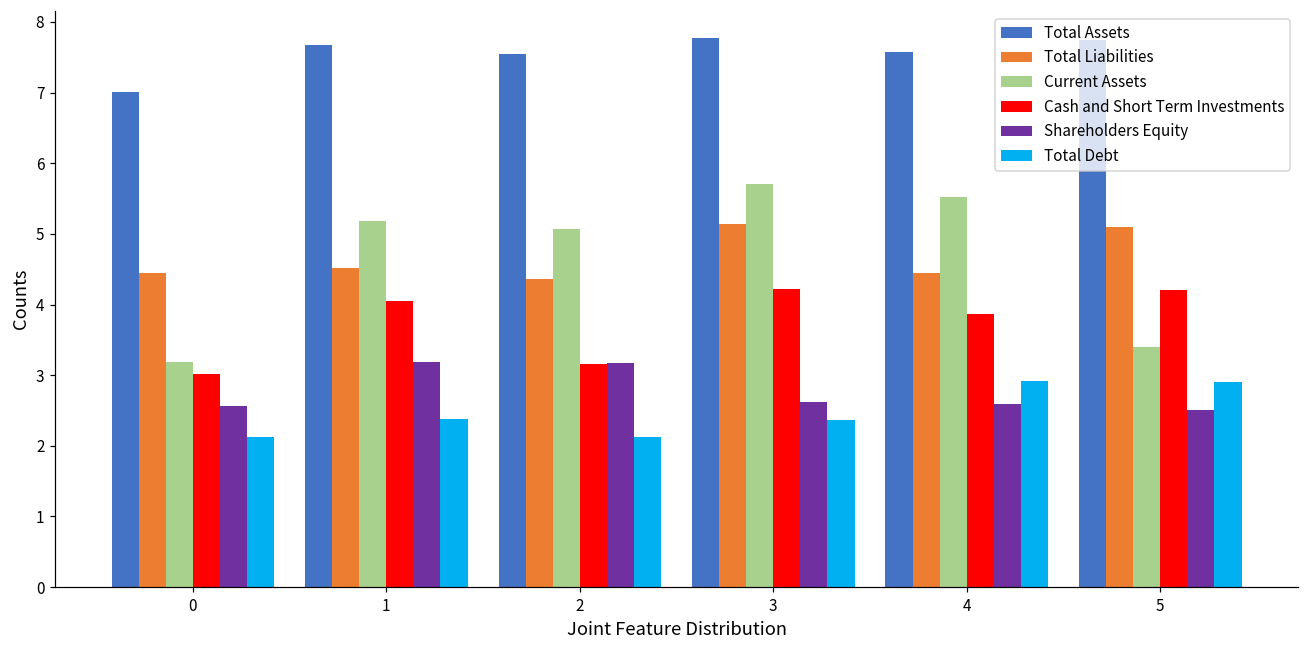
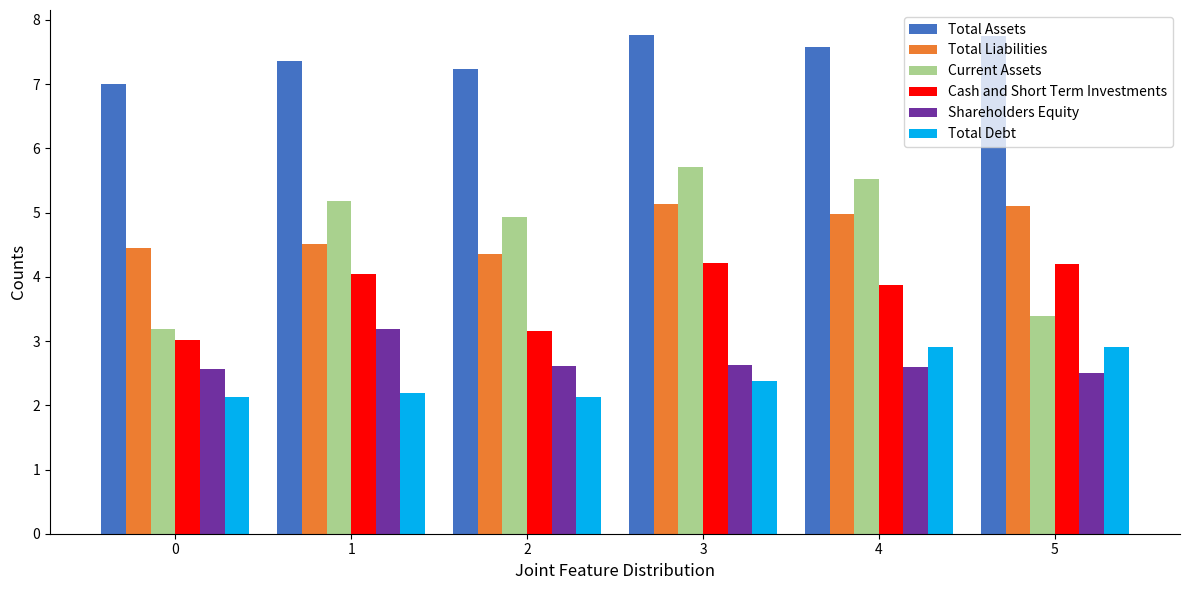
  {
    "Total Assets": {
      "0": 7.0,
-     "1": 7.7,
-     "2": 7.5,
+     "1": 7.4,
+     "2": 7.2,
      "3": 7.8,
      "4": 7.6
    },
    "Total Liabilities": {
      "0": 4.4,
      "1": 4.5,
      "2": 4.4,
      "3": 5.1,
-     "4": 4.5,
+     "4": 5.0,
      "5": 5.1
    },
    "Current Assets": {
      "0": 3.2,
      "1": 5.2,
-     "2": 5.1,
+     "2": 4.9,
      "3": 5.7,
      "4": 5.5,
      "5": 3.4
    },
    "Cash and Short Term Investments": {
      "0": 3.0,
      "1": 4.0,
      "2": 3.2,
      "3": 4.2,
      "4": 3.9,
      "5": 4.2
    },
    "Shareholders Equity": {
      "0": 2.6,
      "1": 3.2,
-     "2": 3.2,
+     "2": 2.6,
      "3": 2.6,
      "4": 2.6,
      "5": 2.5
    },
    "Total Debt": {
      "0": 2.1,
-     "1": 2.4,
+     "1": 2.2,
      "2": 2.1,
      "3": 2.4,
      "4": 2.9,
      "5": 2.9
    }
  }
